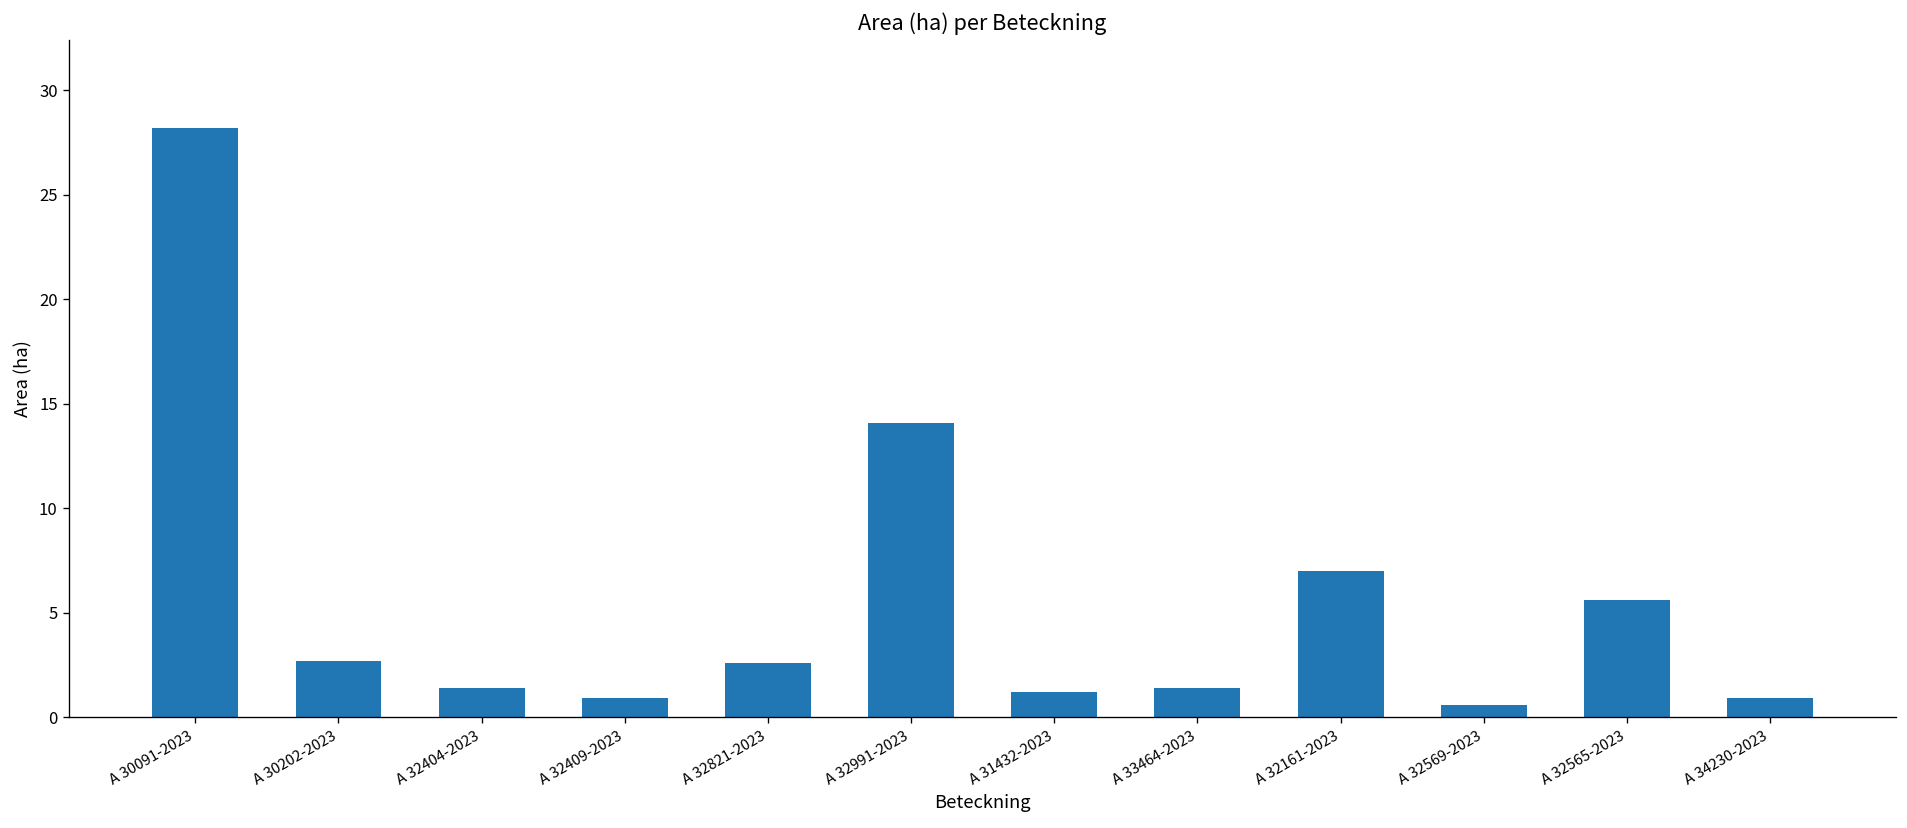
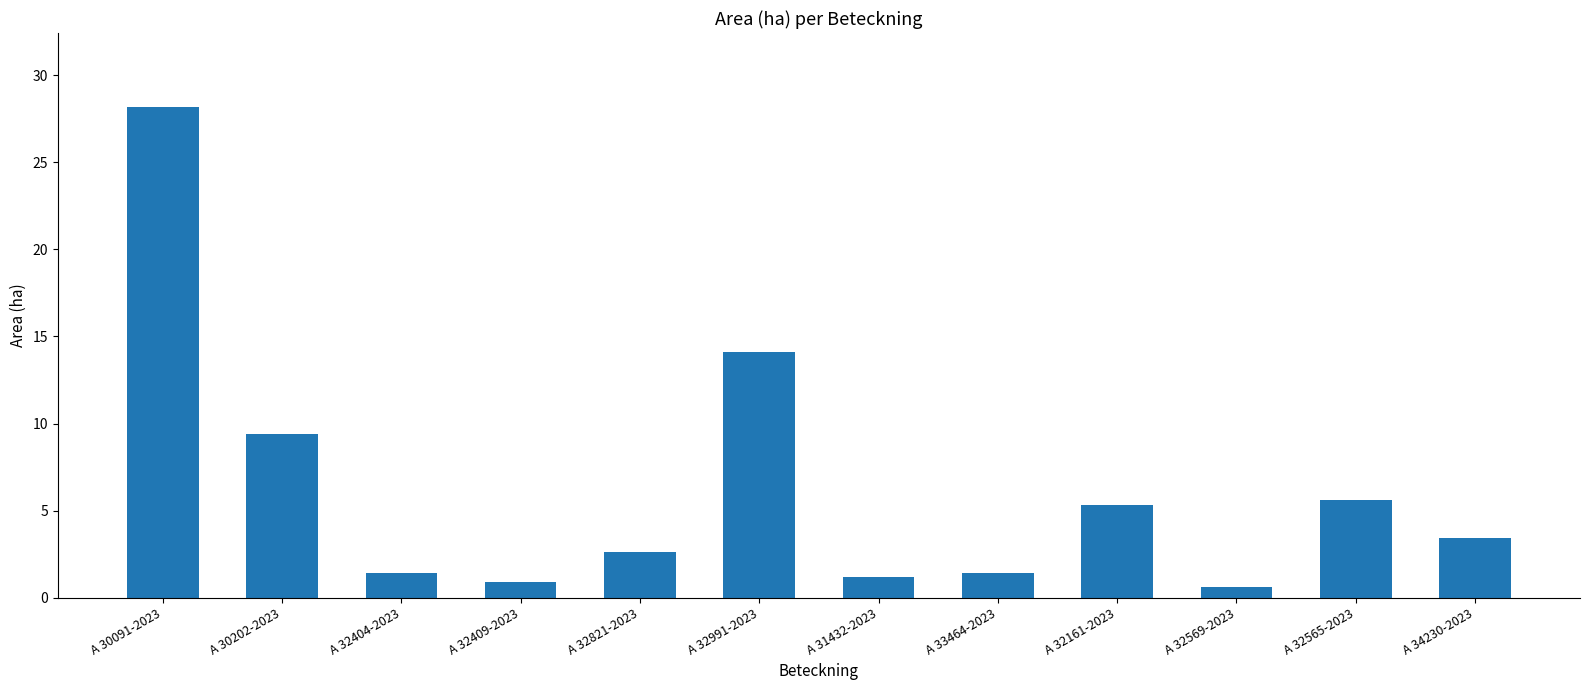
  {
    "A 30091-2023": 28.2,
-   "A 30202-2023": 2.7,
+   "A 30202-2023": 9.4,
    "A 32404-2023": 1.4,
    "A 32409-2023": 0.9,
    "A 32821-2023": 2.6,
    "A 32991-2023": 14.1,
    "A 31432-2023": 1.2,
    "A 33464-2023": 1.4,
-   "A 32161-2023": 7.0,
+   "A 32161-2023": 5.3,
    "A 32569-2023": 0.6,
    "A 32565-2023": 5.6,
-   "A 34230-2023": 0.9
+   "A 34230-2023": 3.4
  }
